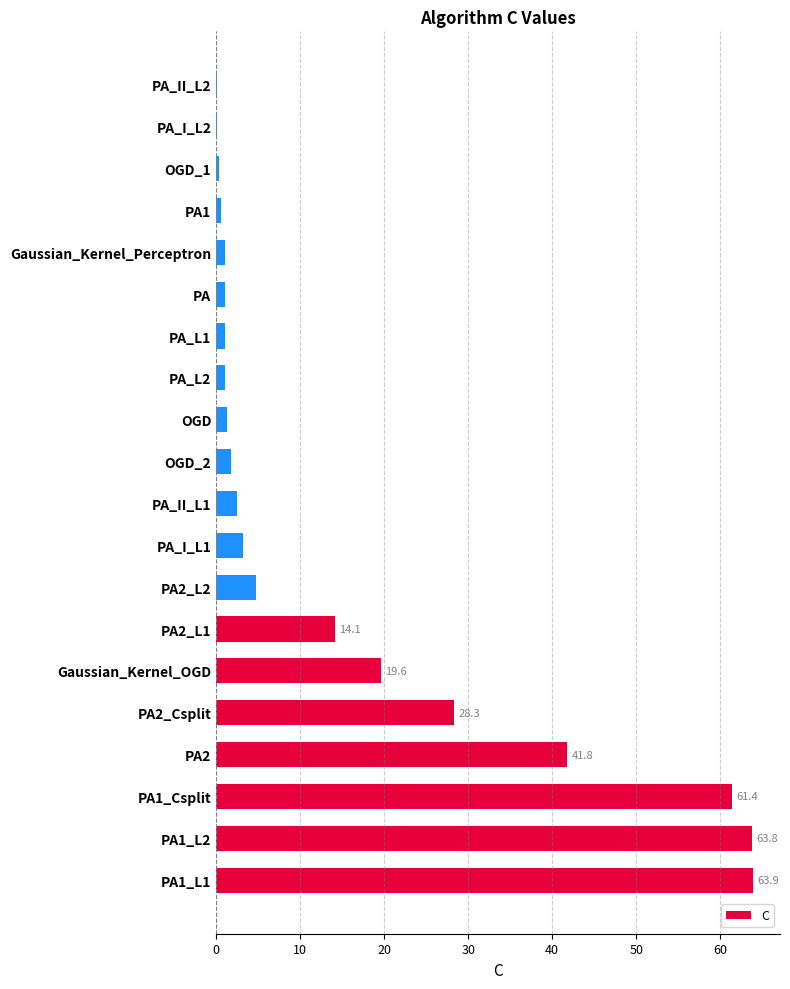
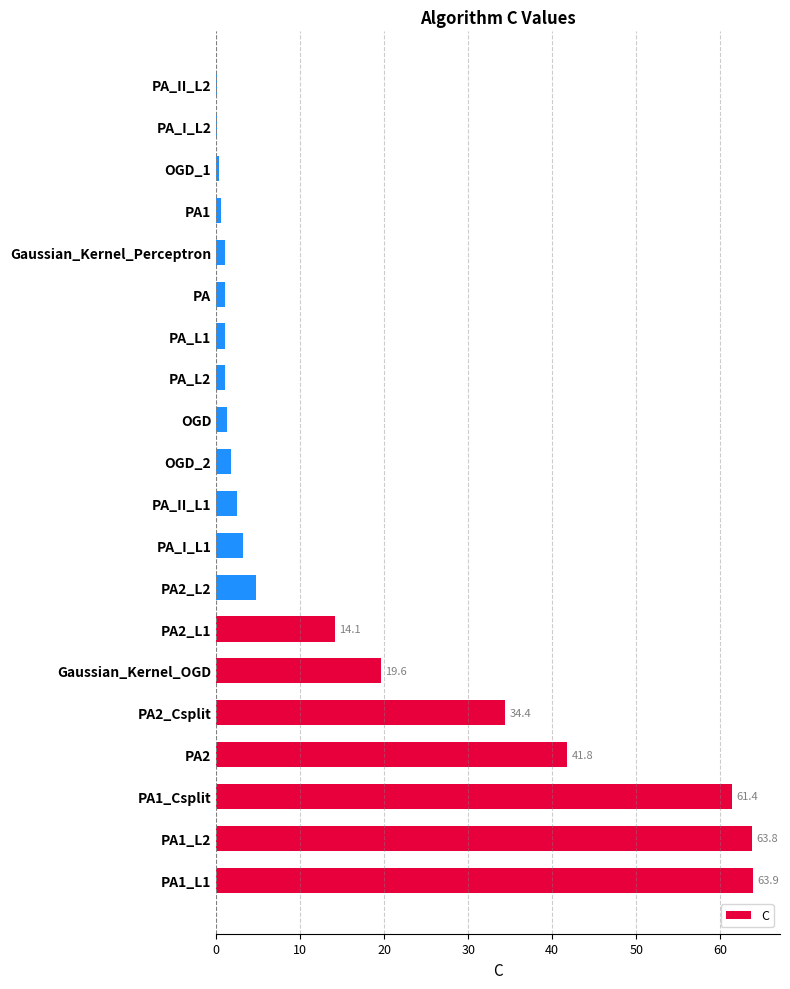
  {
    "PA2_L1": 14.1,
    "Gaussian_Kernel_OGD": 19.6,
-   "PA2_Csplit": 28.3,
+   "PA2_Csplit": 34.4,
    "PA2": 41.8,
    "PA1_Csplit": 61.4,
    "PA1_L2": 63.8,
    "PA1_L1": 63.9
  }
